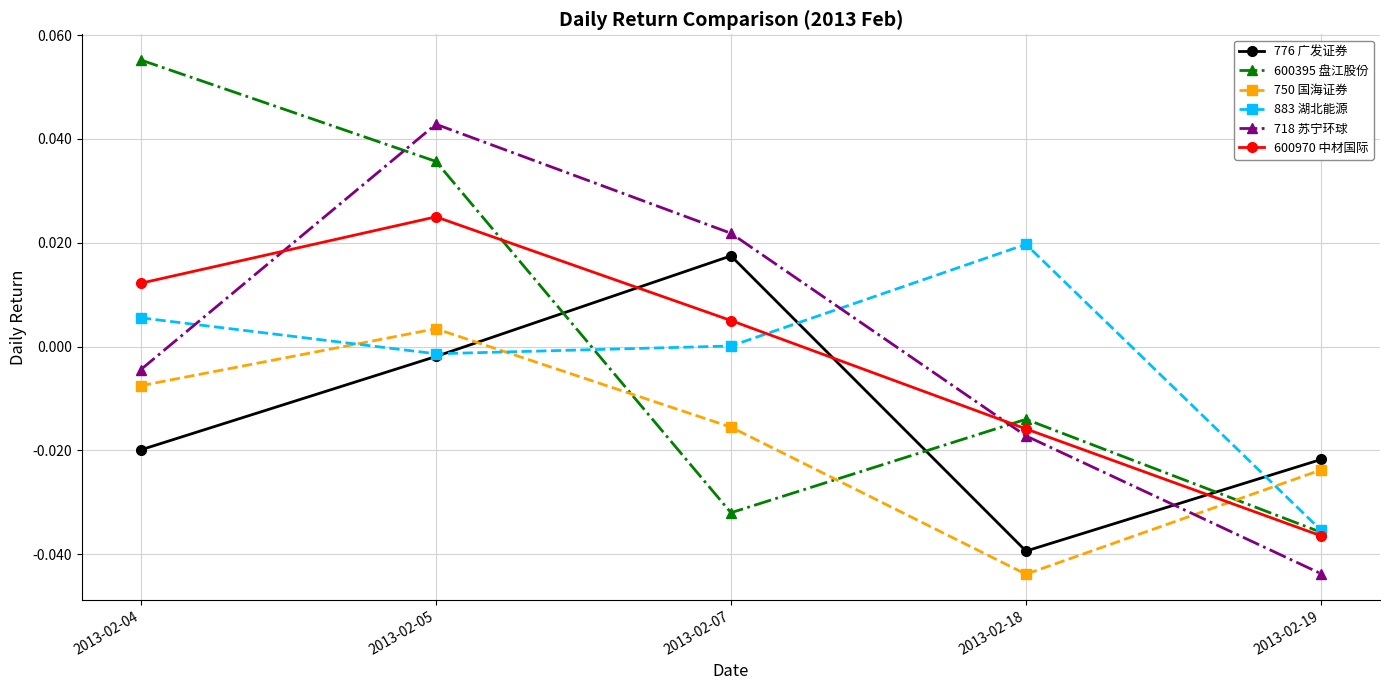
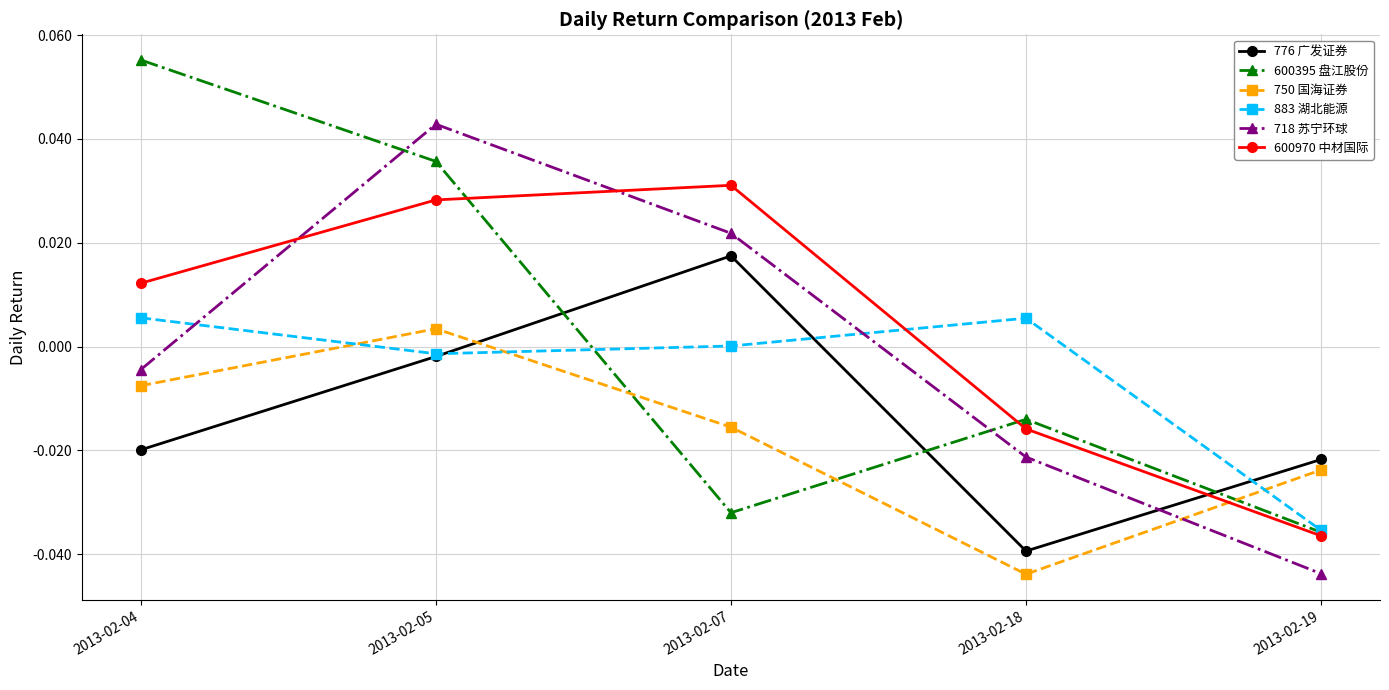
  {
    "776 广发证券": {
      "2013-02-04": -0.020,
      "2013-02-05": -0.002,
      "2013-02-07": 0.017,
      "2013-02-18": -0.039,
      "2013-02-19": -0.022
    },
    "600395 盘江股份": {
      "2013-02-04": 0.055,
      "2013-02-05": 0.036,
      "2013-02-07": -0.032,
      "2013-02-18": -0.014
    },
    "750 国海证券": {
      "2013-02-04": -0.008,
      "2013-02-05": 0.003,
      "2013-02-07": -0.016,
      "2013-02-18": -0.044,
      "2013-02-19": -0.024
    },
    "883 湖北能源": {
      "2013-02-04": 0.006,
      "2013-02-05": -0.001,
      "2013-02-07": 0.000,
-     "2013-02-18": 0.020
+     "2013-02-18": 0.005
    },
    "718 苏宁环球": {
      "2013-02-04": -0.004,
      "2013-02-05": 0.043,
      "2013-02-07": 0.022,
-     "2013-02-18": -0.017,
+     "2013-02-18": -0.021,
      "2013-02-19": -0.044
    },
    "600970 中材国际": {
      "2013-02-04": 0.012,
-     "2013-02-05": 0.025,
-     "2013-02-07": 0.005,
+     "2013-02-05": 0.028,
+     "2013-02-07": 0.031,
      "2013-02-18": -0.016,
      "2013-02-19": -0.036
    }
  }
